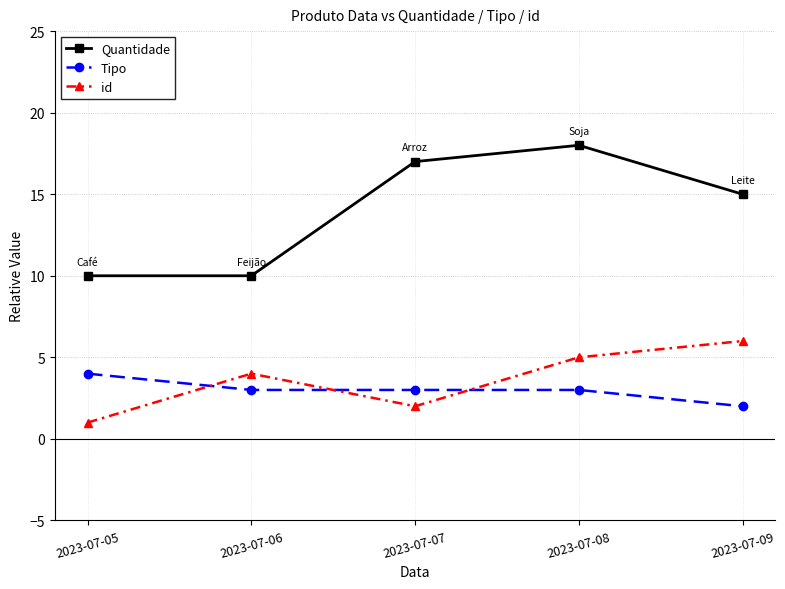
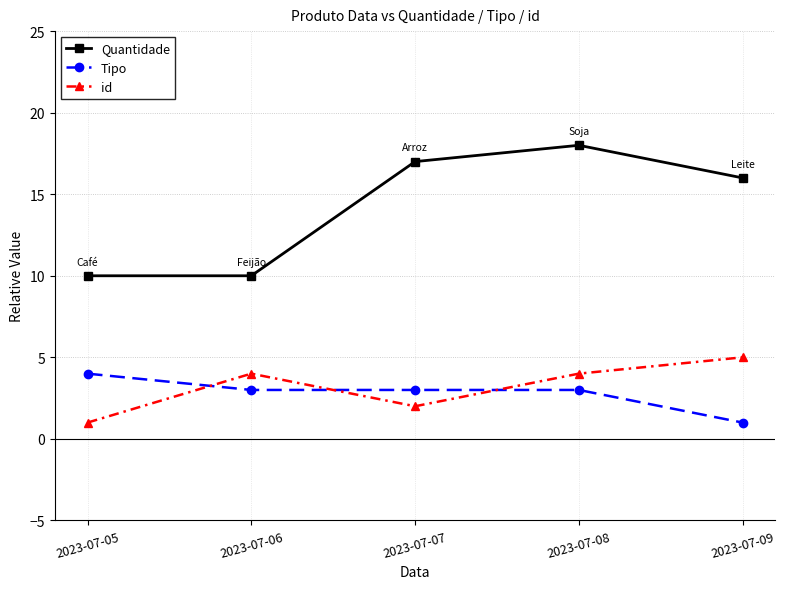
  {
    "Quantidade": {
      "2023-07-05": 10,
      "2023-07-06": 10,
      "2023-07-07": 17,
      "2023-07-08": 18,
-     "2023-07-09": 15
+     "2023-07-09": 16
    },
    "Tipo": {
      "2023-07-05": 4,
      "2023-07-06": 3,
      "2023-07-07": 3,
      "2023-07-08": 3,
-     "2023-07-09": 2
+     "2023-07-09": 1
    },
    "id": {
      "2023-07-05": 1,
      "2023-07-06": 4,
      "2023-07-07": 2,
-     "2023-07-08": 5,
-     "2023-07-09": 6
+     "2023-07-08": 4,
+     "2023-07-09": 5
    }
  }
